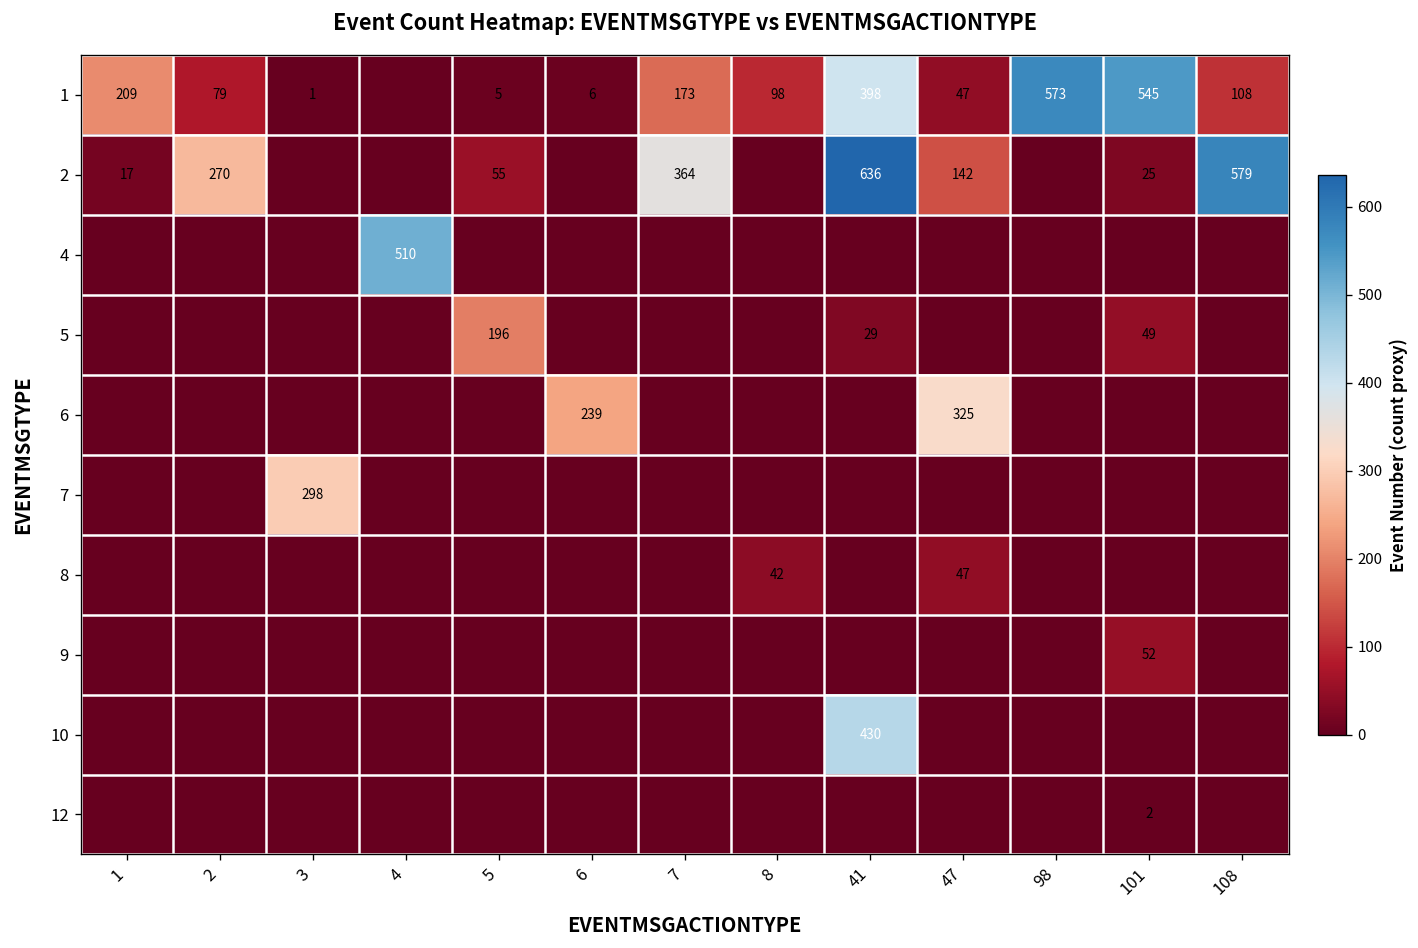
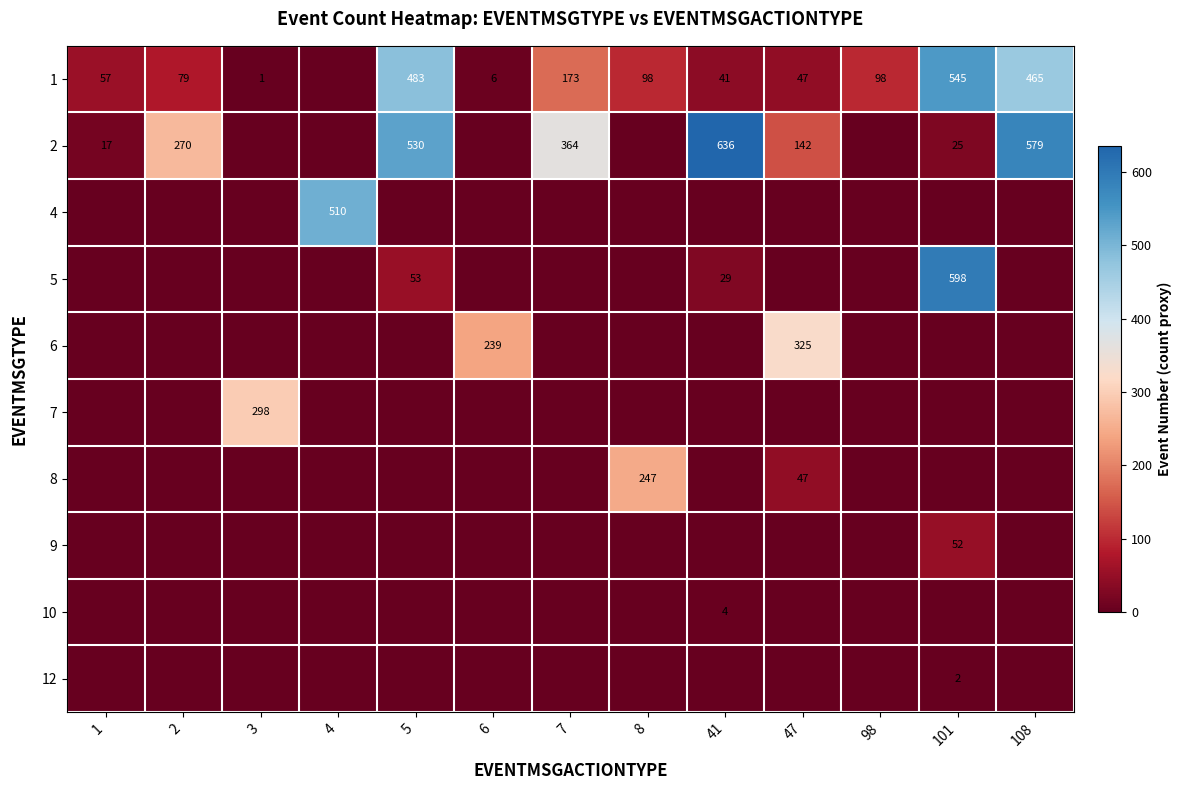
  {
    "1": {
-     "1": 209,
+     "1": 57,
      "2": 79,
      "3": 1,
-     "5": 5,
+     "5": 483,
      "6": 6,
      "7": 173,
      "8": 98,
-     "41": 398,
+     "41": 41,
      "47": 47,
-     "98": 573,
+     "98": 98,
      "101": 545,
-     "108": 108
+     "108": 465
    },
    "2": {
      "1": 17,
      "2": 270,
-     "5": 55,
+     "5": 530,
      "7": 364,
      "41": 636,
      "47": 142,
      "101": 25,
      "108": 579
    },
    "4": {
      "4": 510
    },
    "5": {
-     "5": 196,
+     "5": 53,
      "41": 29,
-     "101": 49
+     "101": 598
    },
    "6": {
      "6": 239,
      "47": 325
    },
    "7": {
      "3": 298
    },
    "8": {
-     "8": 42,
+     "8": 247,
      "47": 47
    },
    "9": {
      "101": 52
    },
    "10": {
-     "41": 430
+     "41": 4
    },
    "12": {
      "101": 2
    }
  }
